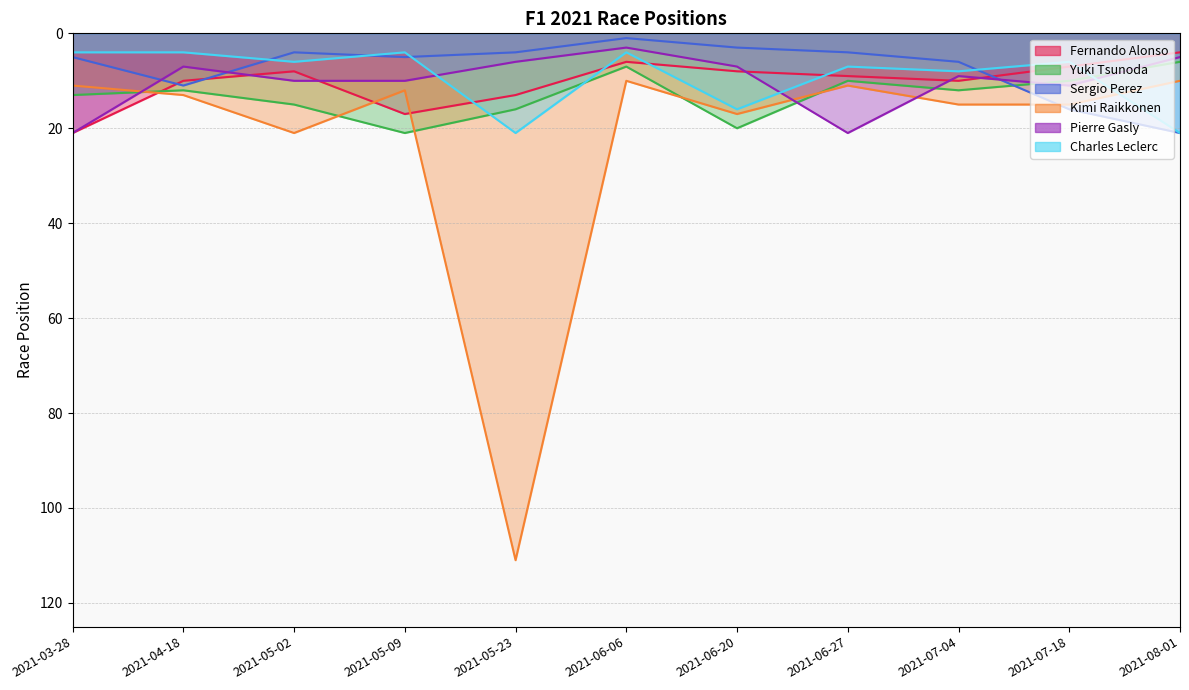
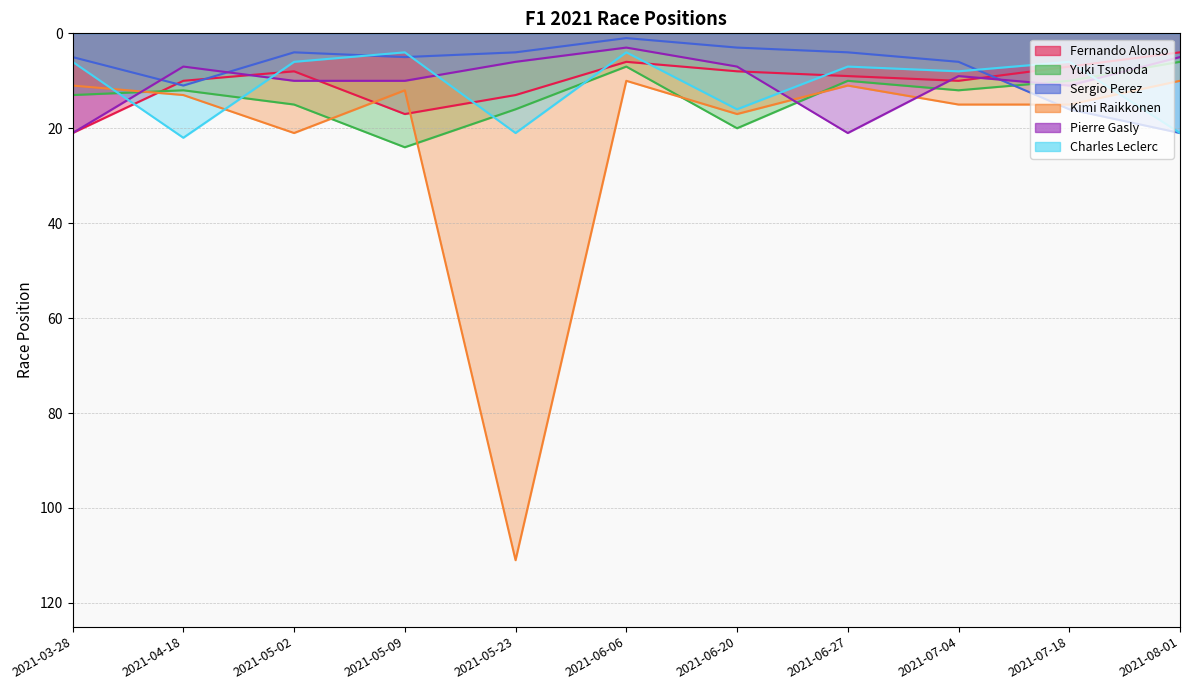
  {
    "Yuki Tsunoda": {
      "2021-03-28": 13,
      "2021-04-18": 12,
      "2021-05-02": 15,
-     "2021-05-09": 21,
+     "2021-05-09": 24,
      "2021-05-23": 16,
      "2021-06-06": 7,
      "2021-06-20": 20,
      "2021-06-27": 10,
      "2021-07-04": 12,
      "2021-08-01": 6
    },
    "Charles Leclerc": {
-     "2021-03-28": 4,
-     "2021-04-18": 4,
+     "2021-03-28": 6,
+     "2021-04-18": 22,
      "2021-05-02": 6,
      "2021-05-09": 4,
      "2021-05-23": 21,
      "2021-06-06": 4,
      "2021-06-20": 16,
      "2021-06-27": 7,
      "2021-07-04": 8
    }
  }
